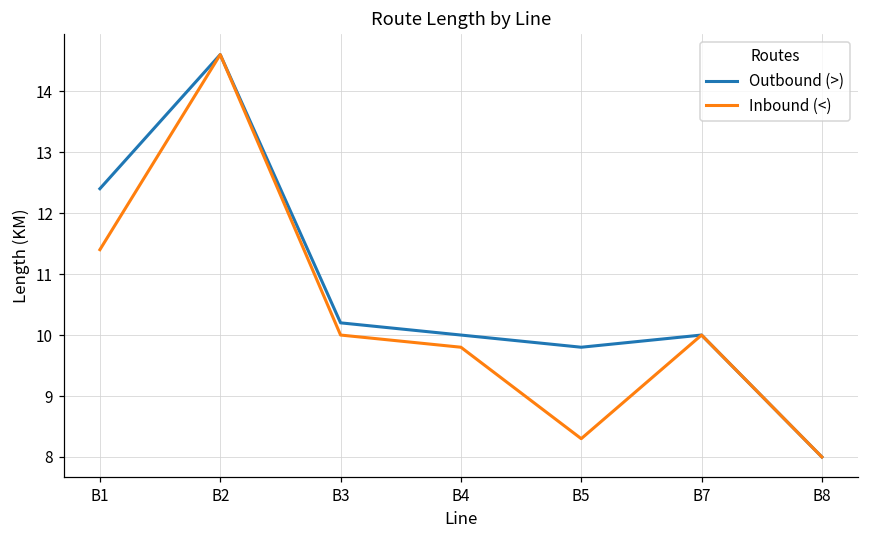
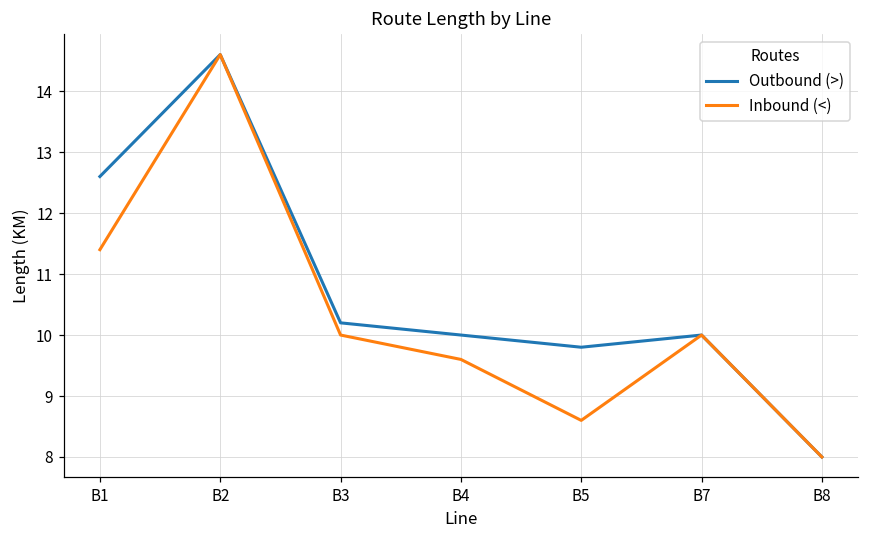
  {
    "Outbound (>)": {
-     "B1": 12.4,
+     "B1": 12.6,
      "B3": 10.2,
      "B4": 10.0,
      "B5": 9.8
    },
    "Inbound (<)": {
      "B1": 11.4,
      "B3": 10.0,
-     "B4": 9.8,
-     "B5": 8.3
+     "B4": 9.6,
+     "B5": 8.6
    }
  }
